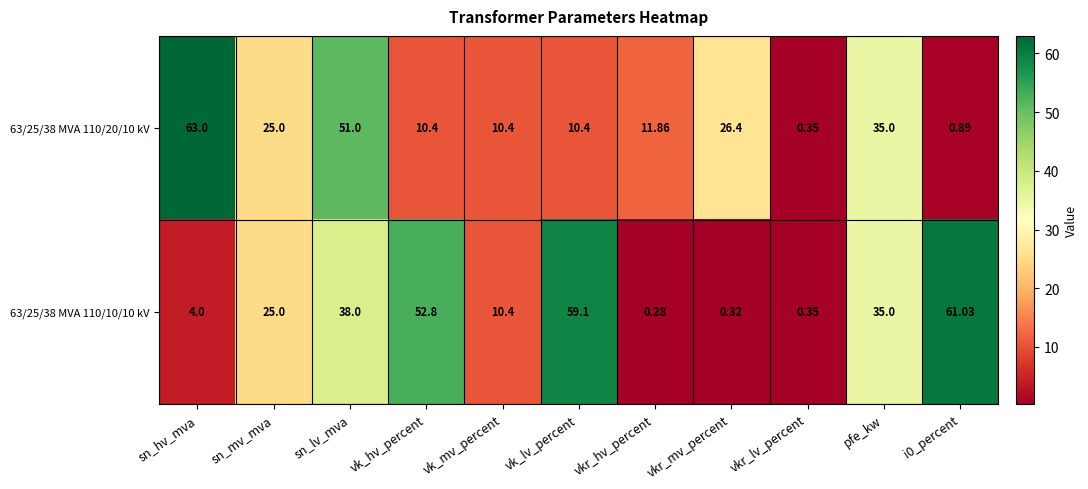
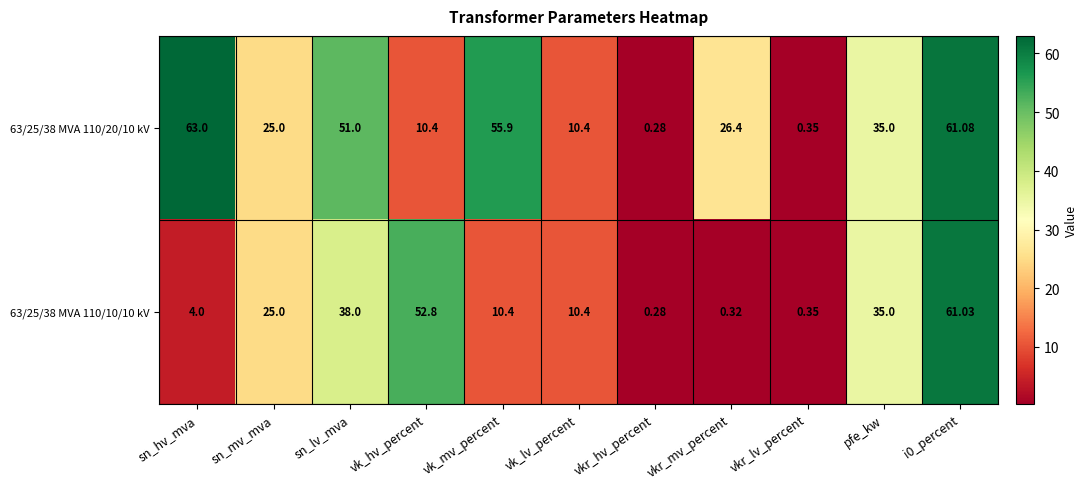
  {
    "63/25/38 MVA 110/20/10 kV": {
      "sn_hv_mva": 63.0,
      "sn_mv_mva": 25.0,
      "sn_lv_mva": 51.0,
      "vk_hv_percent": 10.4,
-     "vk_mv_percent": 10.4,
+     "vk_mv_percent": 55.9,
      "vk_lv_percent": 10.4,
-     "vkr_hv_percent": 11.86,
+     "vkr_hv_percent": 0.28,
      "vkr_mv_percent": 26.4,
      "vkr_lv_percent": 0.35,
      "pfe_kw": 35.0,
-     "i0_percent": 0.89
+     "i0_percent": 61.08
    },
    "63/25/38 MVA 110/10/10 kV": {
      "sn_hv_mva": 4.0,
      "sn_mv_mva": 25.0,
      "sn_lv_mva": 38.0,
      "vk_hv_percent": 52.8,
      "vk_mv_percent": 10.4,
-     "vk_lv_percent": 59.1,
+     "vk_lv_percent": 10.4,
      "vkr_hv_percent": 0.28,
      "vkr_mv_percent": 0.32,
      "vkr_lv_percent": 0.35,
      "pfe_kw": 35.0,
      "i0_percent": 61.03
    }
  }
